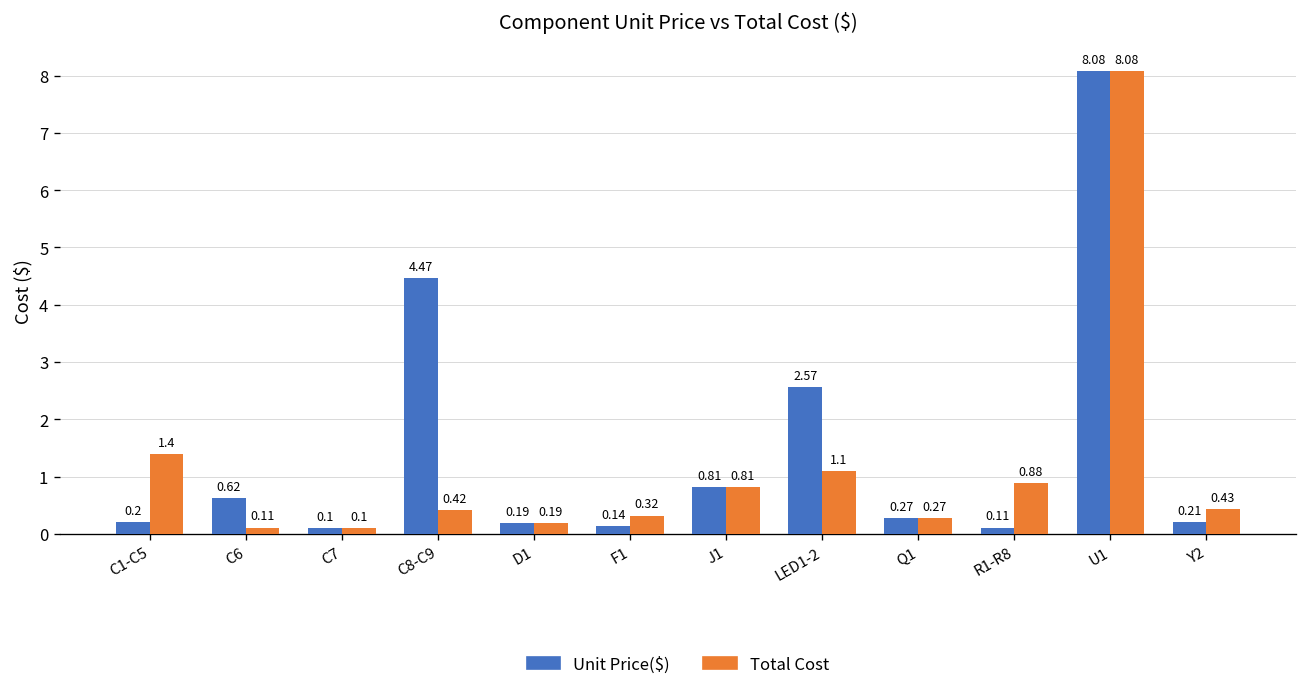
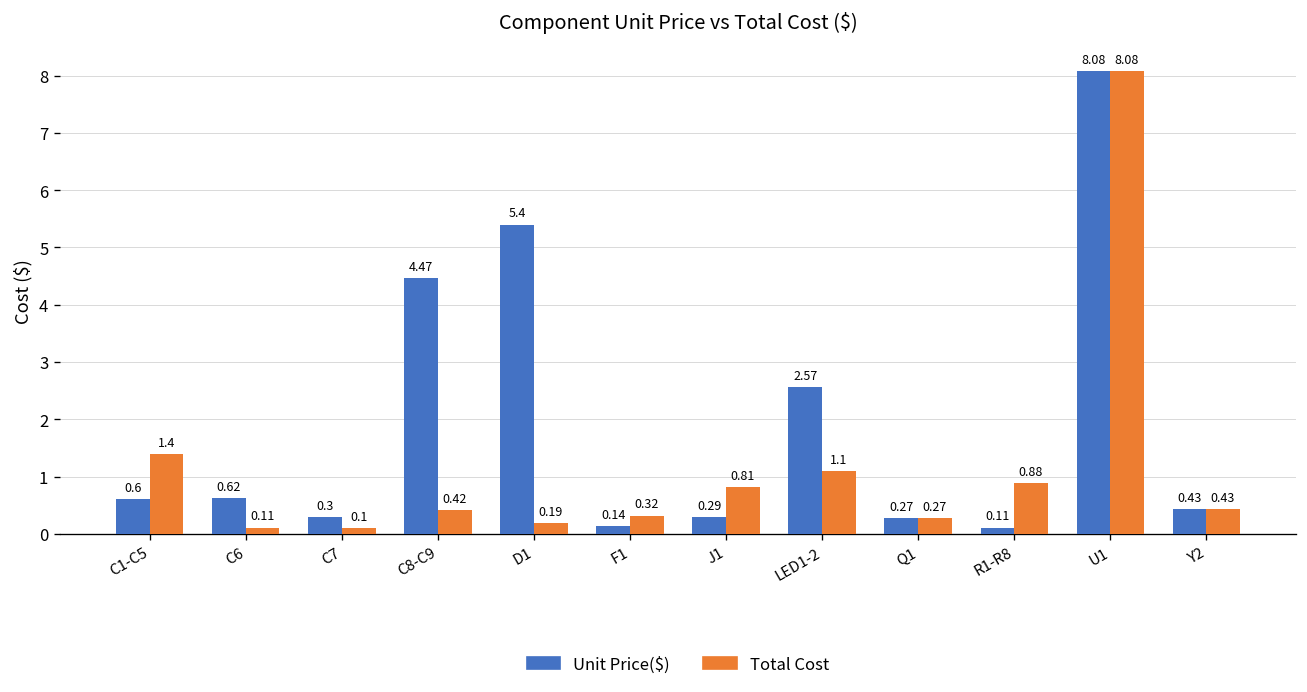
  {
    "Unit Price($)": {
-     "C1-C5": 0.2,
+     "C1-C5": 0.6,
      "C6": 0.62,
-     "C7": 0.1,
+     "C7": 0.3,
      "C8-C9": 4.47,
-     "D1": 0.19,
+     "D1": 5.4,
      "F1": 0.14,
-     "J1": 0.81,
+     "J1": 0.29,
      "LED1-2": 2.57,
      "Q1": 0.27,
      "R1-R8": 0.11,
      "U1": 8.08,
-     "Y2": 0.21
+     "Y2": 0.43
    },
    "Total Cost": {
      "C1-C5": 1.4,
      "C6": 0.11,
      "C7": 0.1,
      "C8-C9": 0.42,
      "D1": 0.19,
      "F1": 0.32,
      "J1": 0.81,
      "LED1-2": 1.1,
      "Q1": 0.27,
      "R1-R8": 0.88,
      "U1": 8.08,
      "Y2": 0.43
    }
  }
